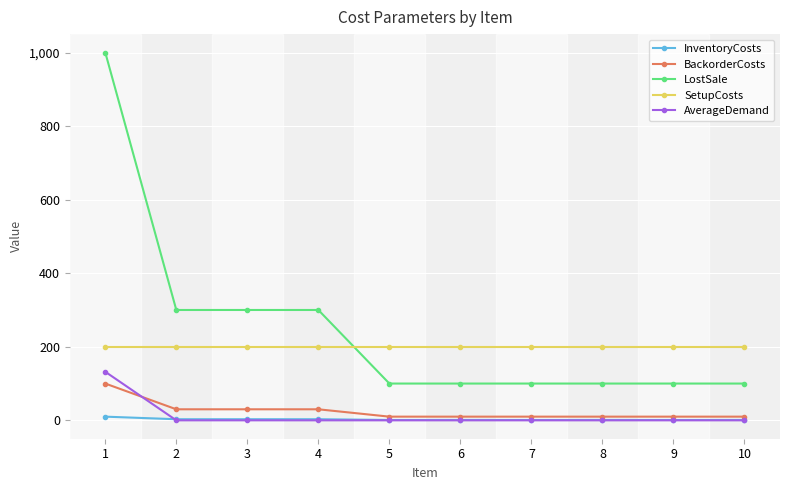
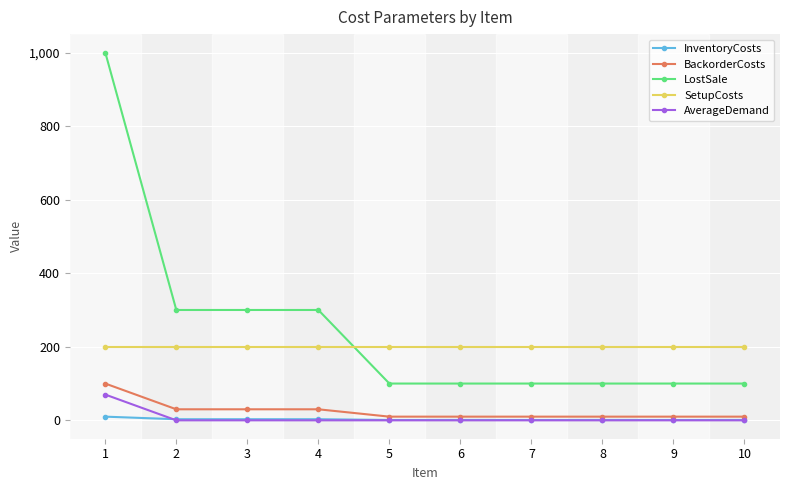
  {
    "InventoryCosts": {
      "1": "10"
    },
    "BackorderCosts": {
      "1": "100",
      "2": "30",
      "3": "30",
      "4": "30",
      "5": "10",
      "6": "10",
      "7": "10",
      "8": "10",
      "9": "10",
      "10": "10"
    },
    "LostSale": {
      "1": "1,000",
      "2": "300",
      "3": "300",
      "4": "300",
      "5": "100",
      "6": "100",
      "7": "100",
      "8": "100",
      "9": "100",
      "10": "100"
    },
    "SetupCosts": {
      "1": "200",
      "2": "200",
      "3": "200",
      "4": "200",
      "5": "200",
      "6": "200",
      "7": "200",
      "8": "200",
      "9": "200",
      "10": "200"
    },
    "AverageDemand": {
-     "1": "130"
+     "1": "70"
    }
  }
